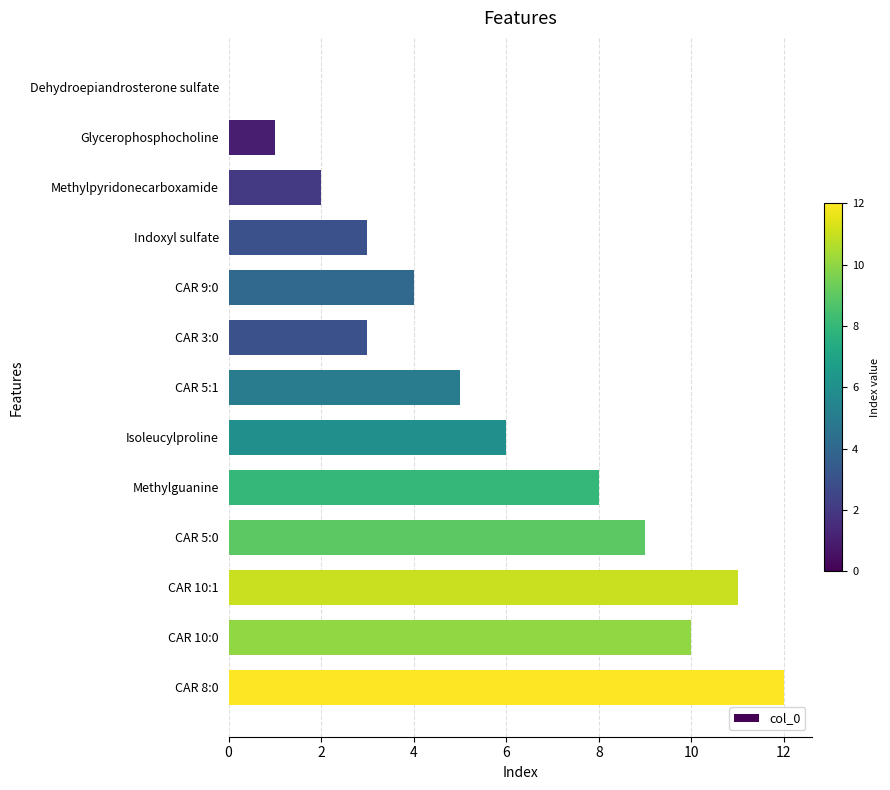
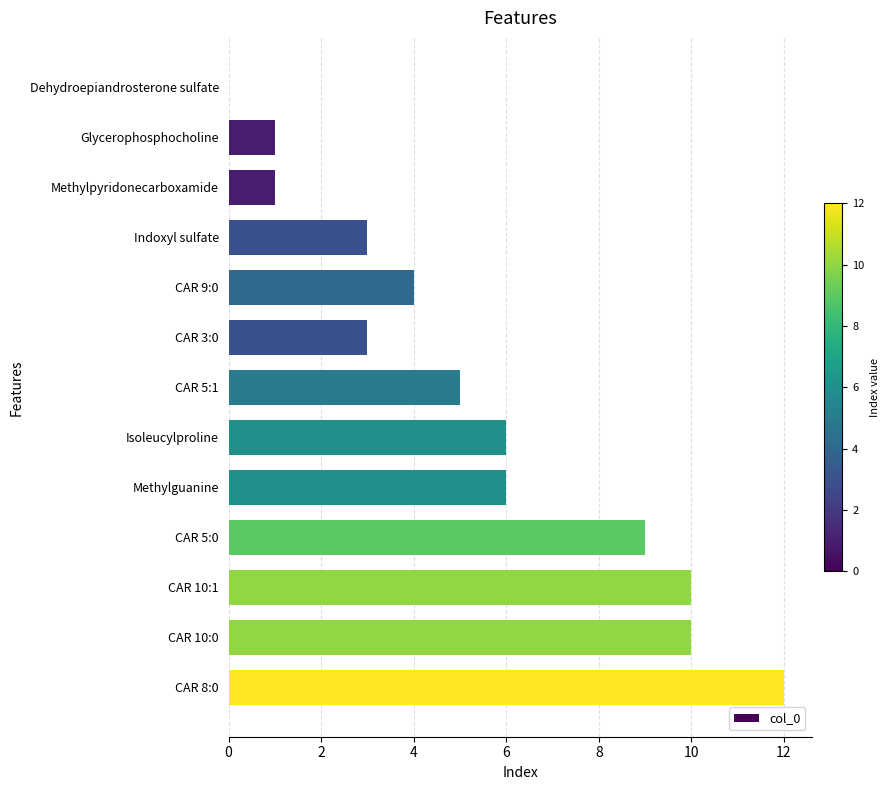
  {
    "Dehydroepiandrosterone sulfate": 0,
    "Glycerophosphocholine": 1,
-   "Methylpyridonecarboxamide": 2,
+   "Methylpyridonecarboxamide": 1,
    "Indoxyl sulfate": 3,
    "CAR 9:0": 4,
    "CAR 3:0": 3,
    "CAR 5:1": 5,
    "Isoleucylproline": 6,
-   "Methylguanine": 8,
+   "Methylguanine": 6,
    "CAR 5:0": 9,
-   "CAR 10:1": 11,
+   "CAR 10:1": 10,
    "CAR 10:0": 10,
    "CAR 8:0": 12
  }
